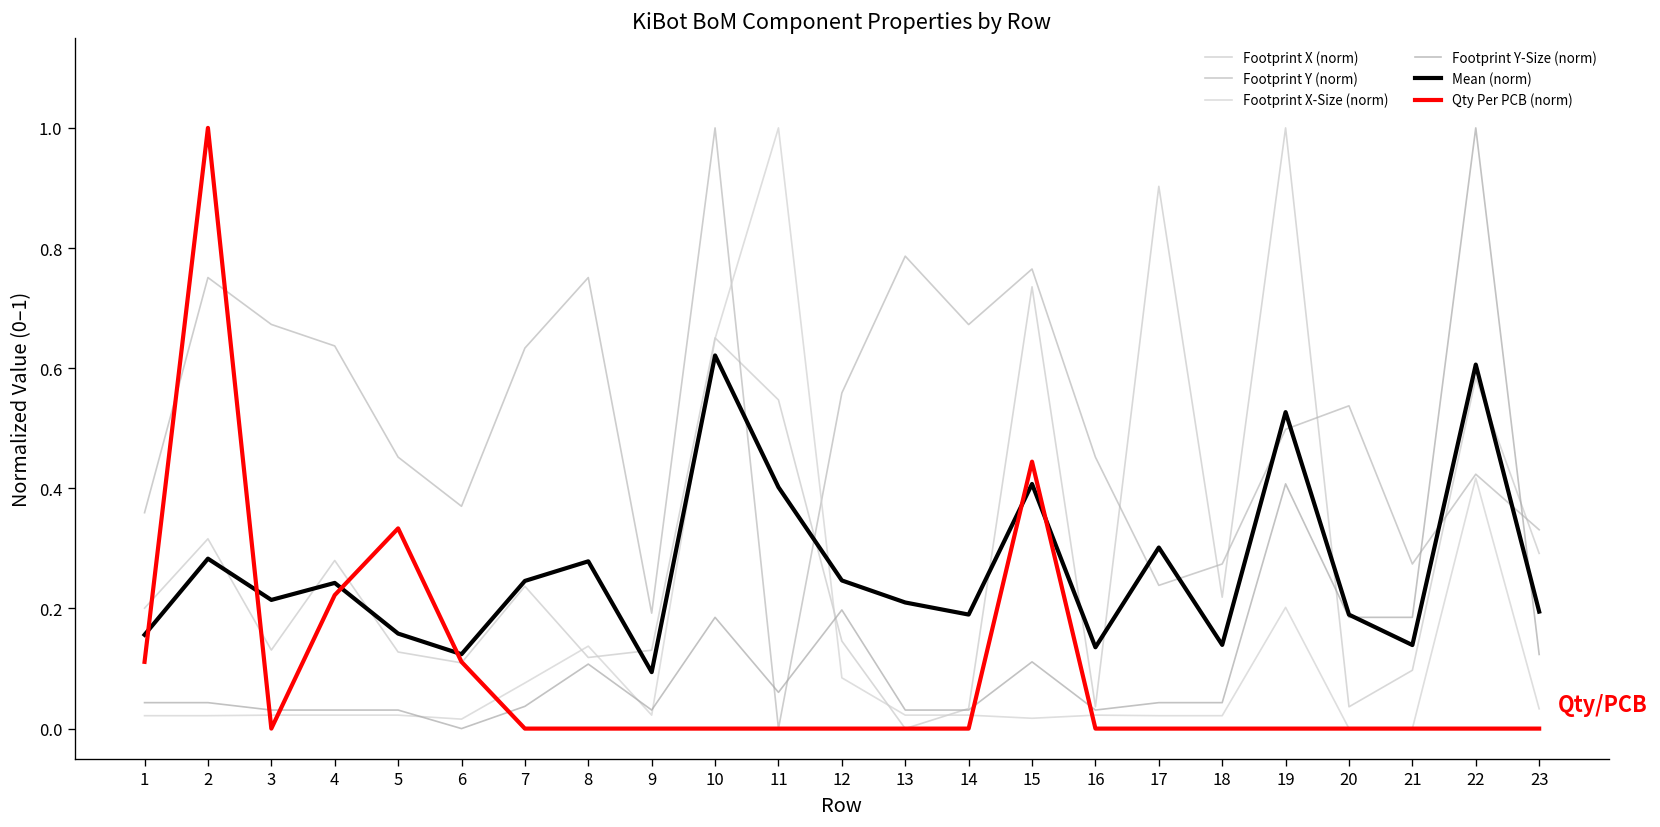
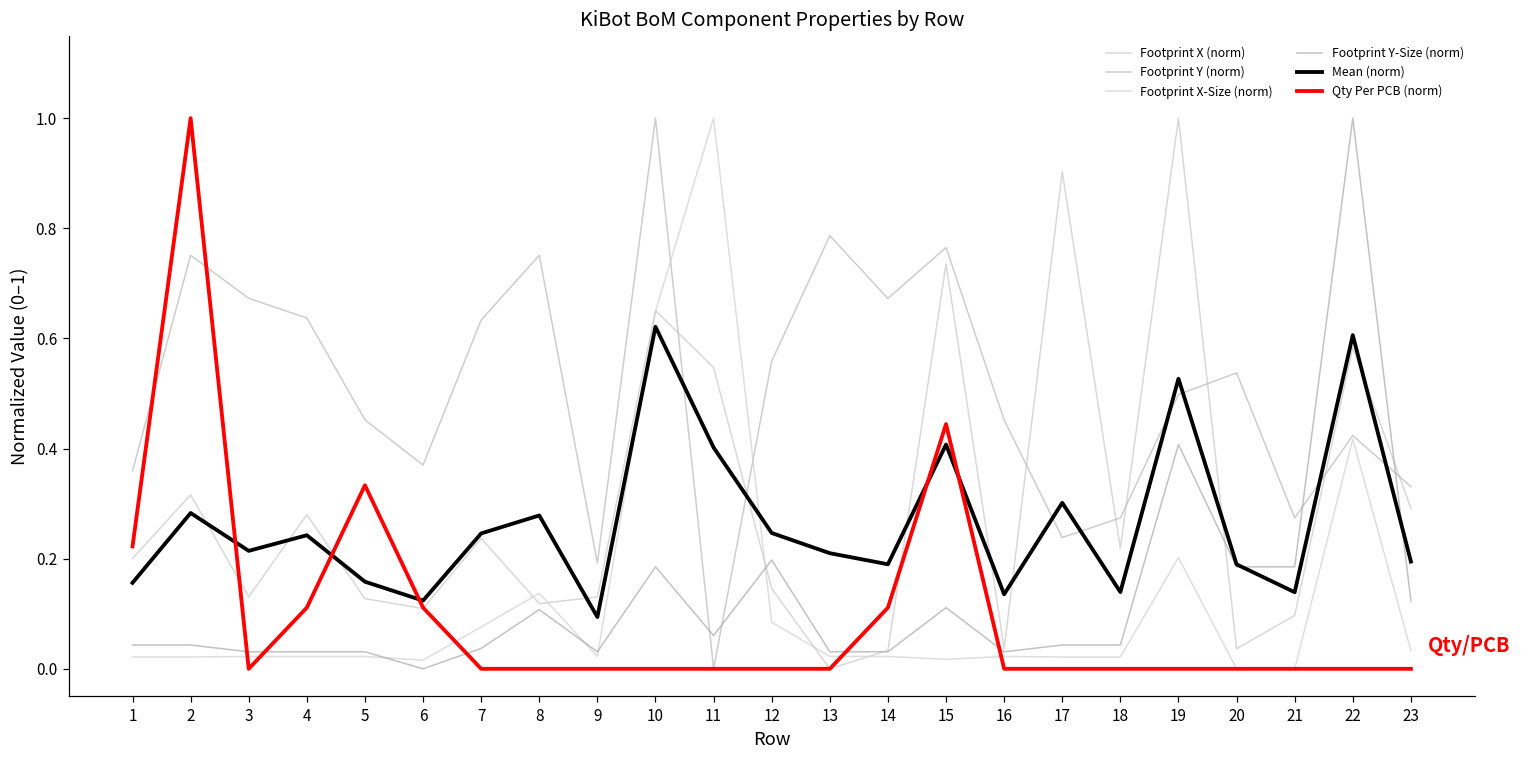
  {
    "Mean (norm)": {
      "1": 0.16,
      "2": 0.28,
      "3": 0.21,
      "4": 0.24,
      "5": 0.16,
      "6": 0.12,
      "7": 0.25,
      "8": 0.28,
      "9": 0.09,
      "10": 0.62,
      "11": 0.40,
      "12": 0.25,
      "13": 0.21,
      "14": 0.19,
      "15": 0.41,
      "16": 0.14,
      "17": 0.30,
      "18": 0.14,
      "19": 0.53,
      "21": 0.14,
      "22": 0.61,
      "23": 0.19
    },
    "Qty Per PCB (norm)": {
-     "1": 0.11,
+     "1": 0.22,
      "2": 1.00,
      "3": 0.00,
-     "4": 0.22,
+     "4": 0.11,
      "5": 0.33,
      "7": 0.00,
      "8": 0.00,
      "9": 0.00,
      "10": 0.00,
      "12": 0.00,
-     "14": 0.00,
+     "14": 0.11,
      "15": 0.44,
      "16": 0.00,
      "17": 0.00,
      "18": 0.00,
      "19": 0.00,
      "22": 0.00,
      "23": 0.00
    }
  }
